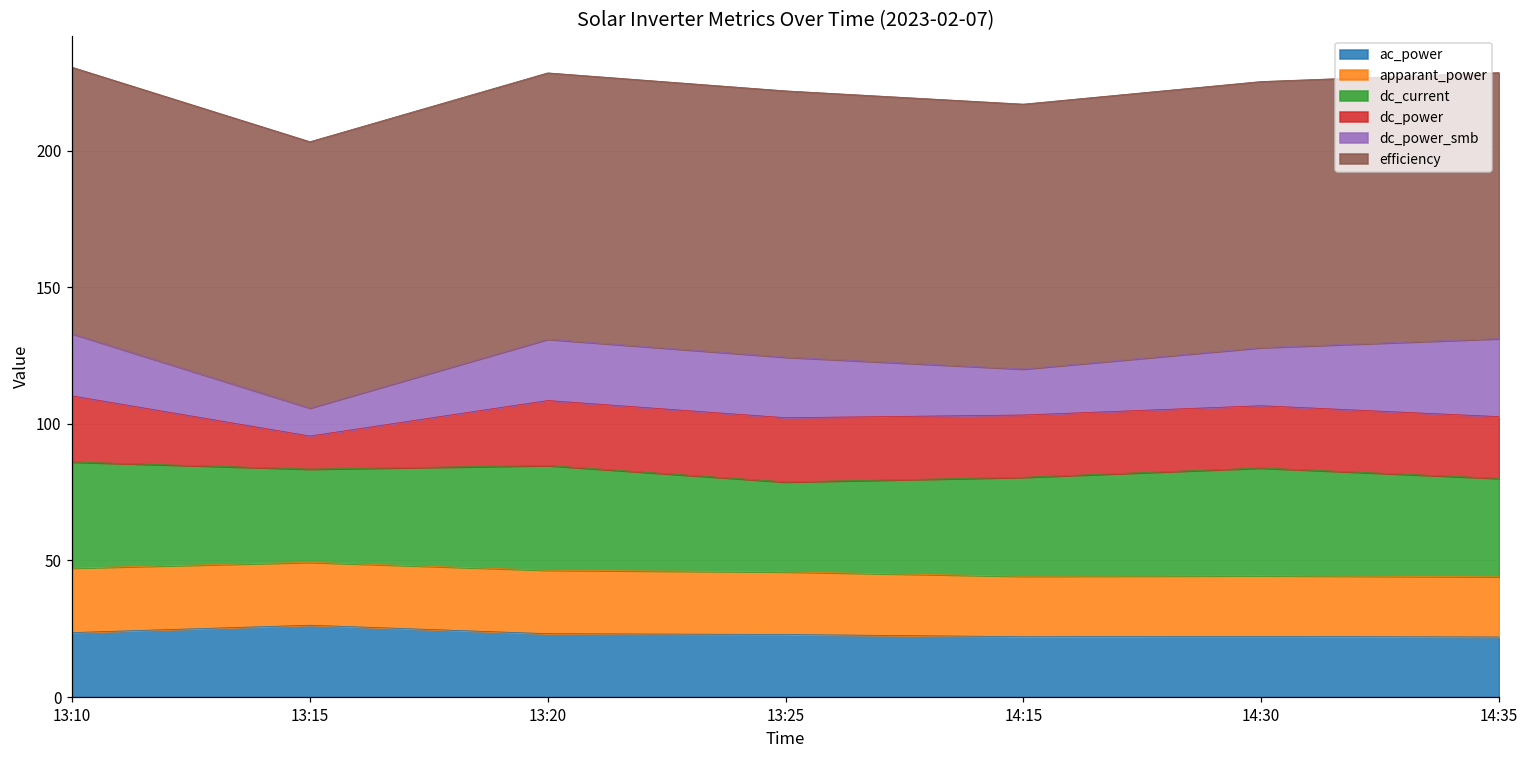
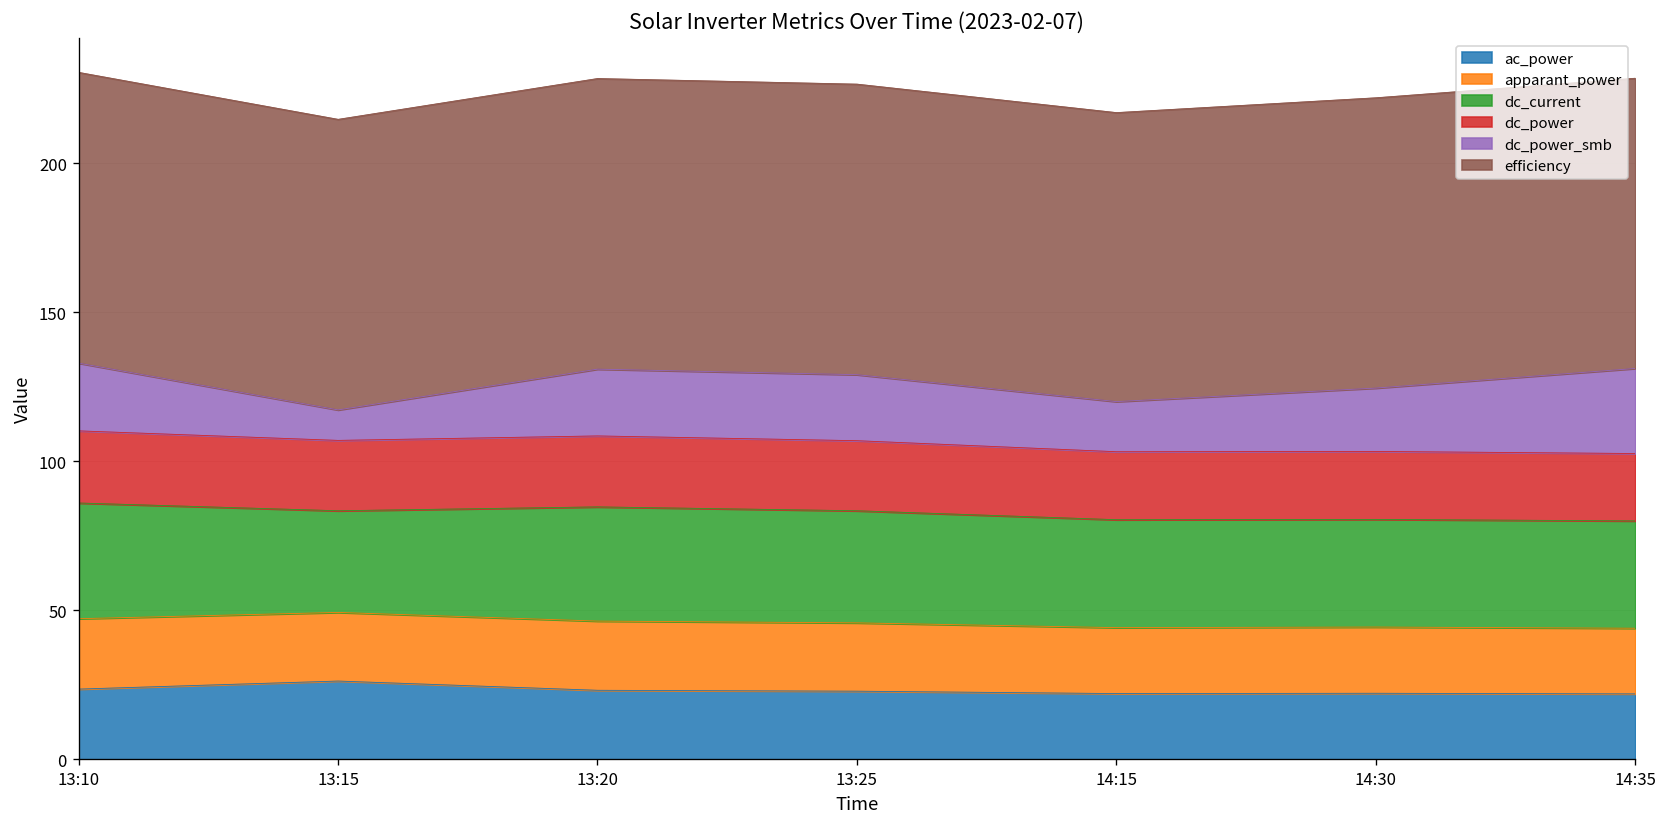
  {
    "ac_power": {
      "13:10": 24,
      "13:15": 26,
      "13:20": 23,
      "13:25": 23,
      "14:15": 22,
      "14:30": 22,
      "14:35": 22
    },
    "apparant_power": {
      "13:10": 24,
      "13:15": 23,
      "13:20": 23,
      "13:25": 23,
      "14:15": 22,
      "14:30": 22,
      "14:35": 22
    },
    "dc_current": {
      "13:10": 39,
      "13:15": 34,
      "13:20": 38,
-     "13:25": 33,
+     "13:25": 38,
      "14:15": 36,
-     "14:30": 39,
+     "14:30": 36,
      "14:35": 36
    },
    "dc_power": {
      "13:10": 24,
-     "13:15": 12,
+     "13:15": 24,
      "13:20": 24,
      "13:25": 24,
      "14:15": 23,
      "14:30": 23,
      "14:35": 23
    },
    "dc_power_smb": {
      "13:10": 23,
      "13:15": 10,
      "13:20": 22,
      "13:25": 22,
      "14:15": 17,
      "14:30": 21,
      "14:35": 29
    },
    "efficiency": {
      "13:10": 98,
      "13:15": 97,
      "13:20": 97,
      "13:25": 97,
      "14:15": 97,
      "14:30": 97,
      "14:35": 97
    }
  }
